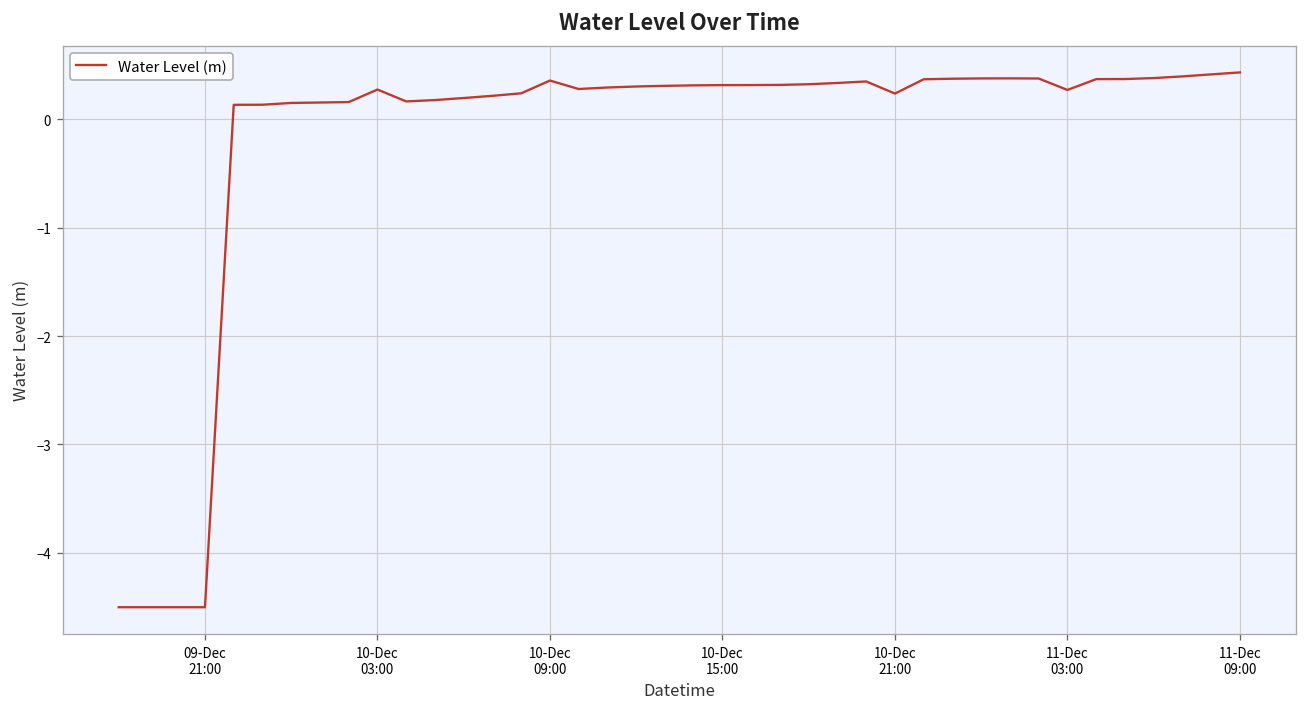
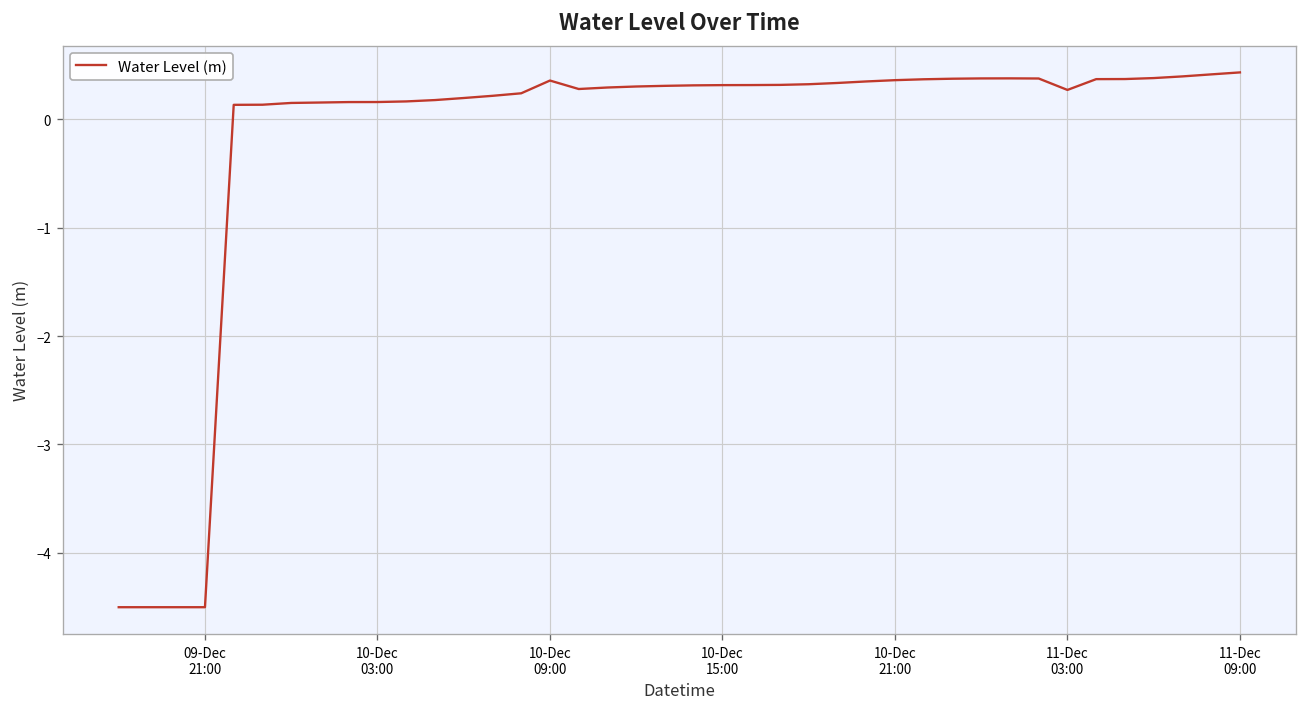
  {
    "09-Dec 21:00": -4.5,
-   "10-Dec 03:00": 0.3,
+   "10-Dec 03:00": 0.2,
    "10-Dec 09:00": 0.4,
    "10-Dec 15:00": 0.3,
-   "10-Dec 21:00": 0.2,
+   "10-Dec 21:00": 0.4,
    "11-Dec 03:00": 0.3,
    "11-Dec 09:00": 0.4
  }
